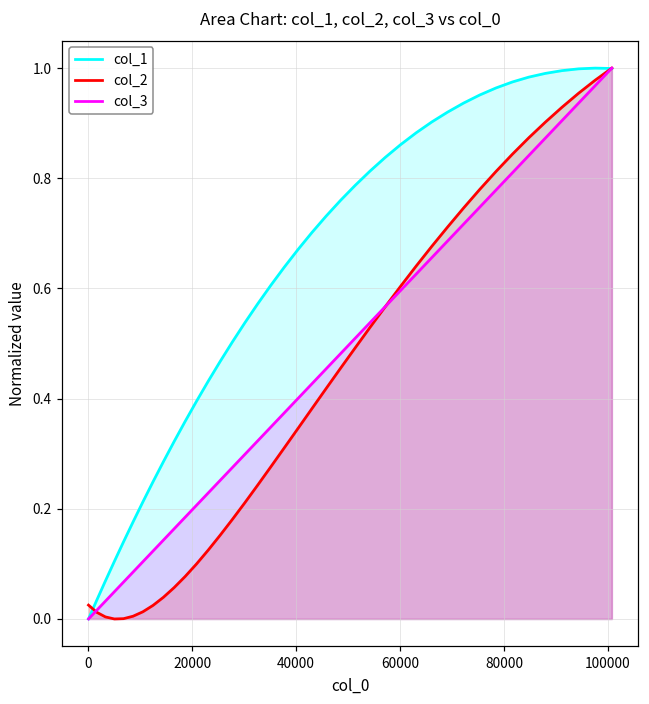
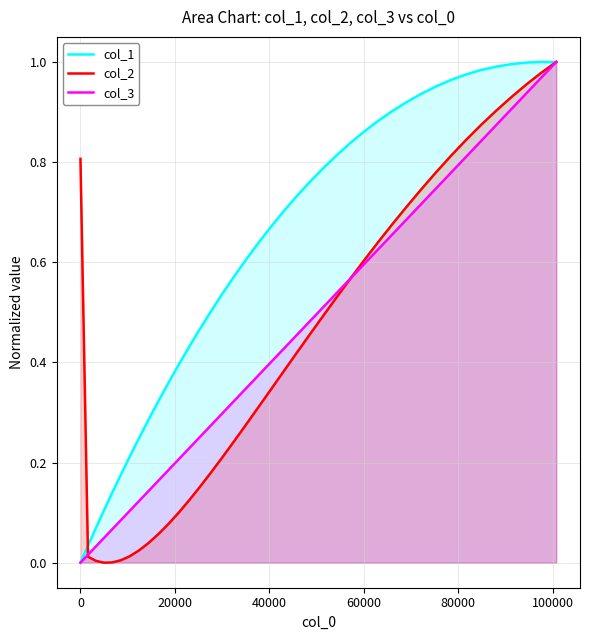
  {
    "col_2": {
-     "0": 0.03
+     "0": 0.81
    }
  }
